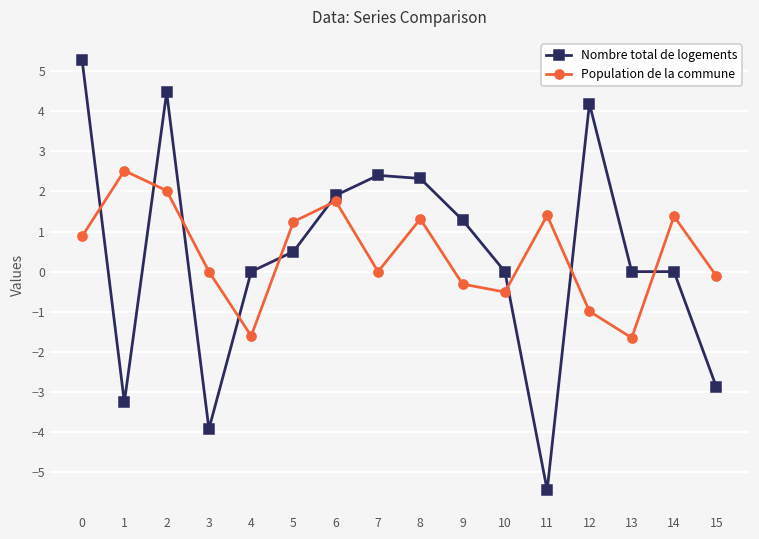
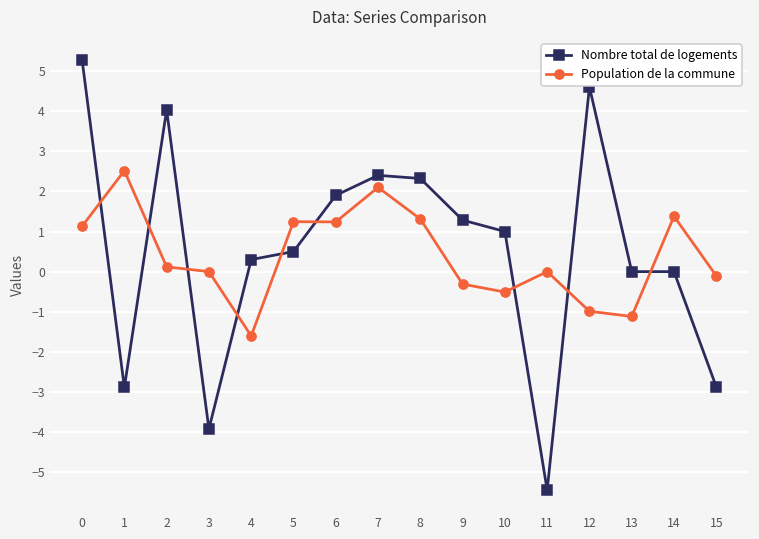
  {
    "Nombre total de logements": {
      "0": 5.3,
-     "1": -3.3,
-     "2": 4.5,
+     "1": -2.9,
+     "2": 4.0,
      "3": -3.9,
-     "4": 0.0,
+     "4": 0.3,
      "5": 0.5,
      "6": 1.9,
      "7": 2.4,
      "8": 2.3,
      "9": 1.3,
-     "10": 0,
+     "10": 1,
      "11": -5.4,
-     "12": 4.2,
+     "12": 4.6,
      "13": 0.0,
      "14": 0.0,
      "15": -2.9
    },
    "Population de la commune": {
-     "0": 0.9,
+     "0": 1.1,
      "1": 2.5,
-     "2": 2.0,
+     "2": 0.1,
      "3": 0.0,
      "4": -1.6,
      "5": 1.2,
-     "6": 1.8,
-     "7": 0.0,
+     "6": 1.2,
+     "7": 2.1,
      "8": 1.3,
      "9": -0.3,
      "10": -0.5,
-     "11": 1.4,
+     "11": 0.0,
      "12": -1.0,
-     "13": -1.7,
+     "13": -1.1,
      "14": 1.4,
      "15": -0.1
    }
  }
